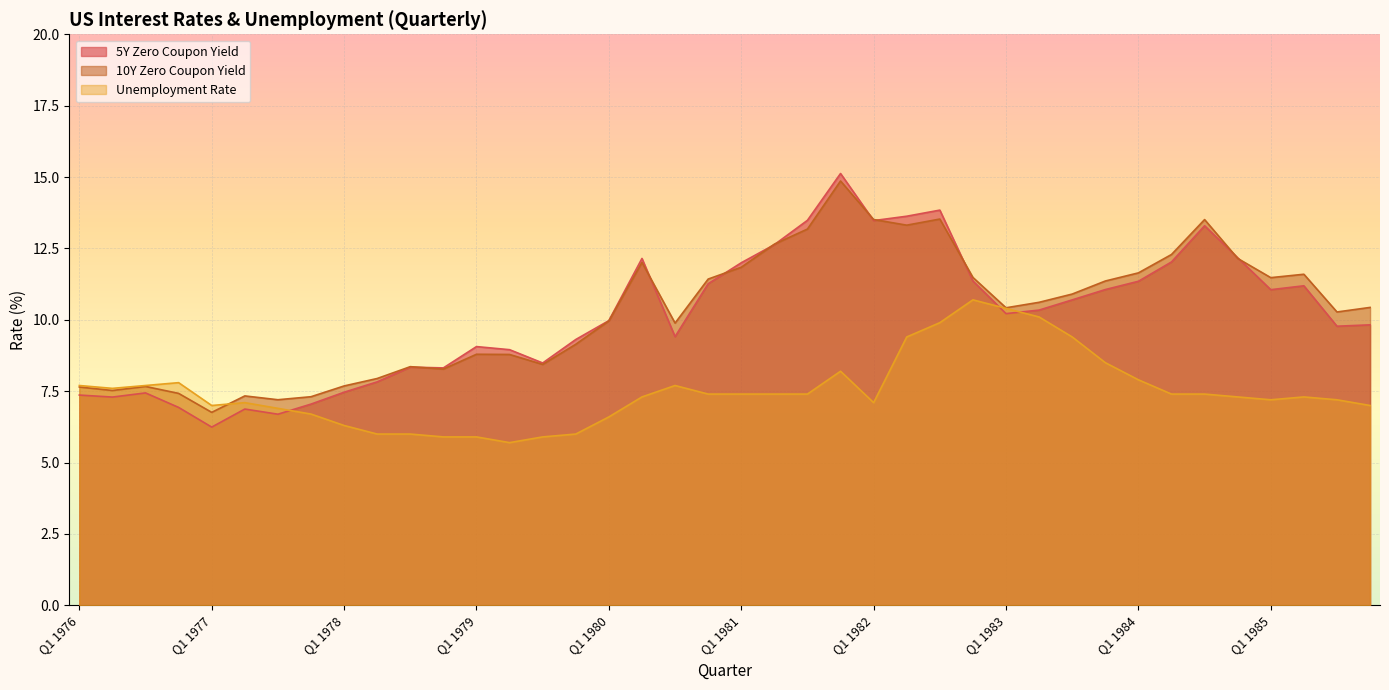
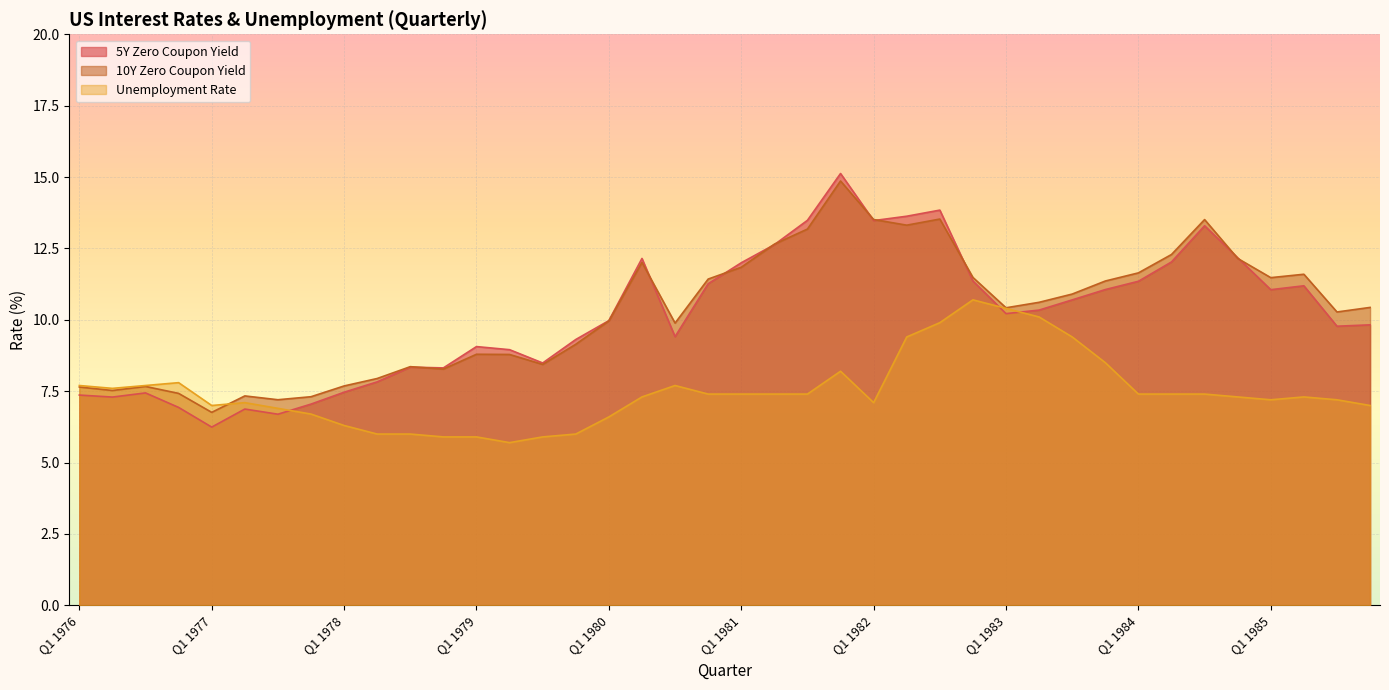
  {
    "Unemployment Rate": {
      "Q1 1977": 7.0,
      "Q1 1978": 6.3,
      "Q1 1979": 5.9,
      "Q1 1980": 6.6,
      "Q1 1981": 7.4,
      "Q1 1982": 7.1,
-     "Q1 1984": 7.9,
+     "Q1 1984": 7.4,
      "Q1 1985": 7.2
    }
  }
